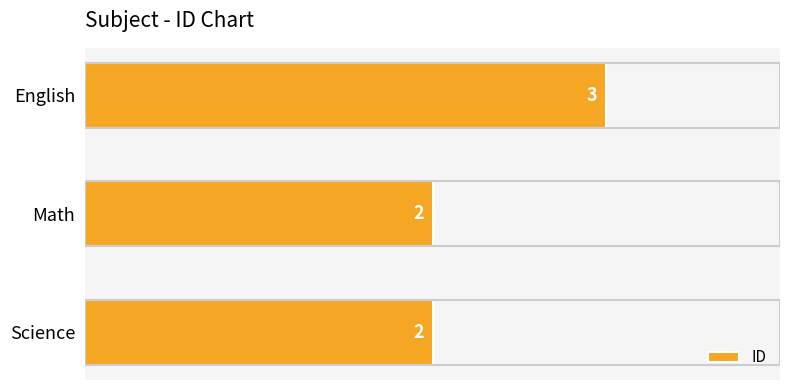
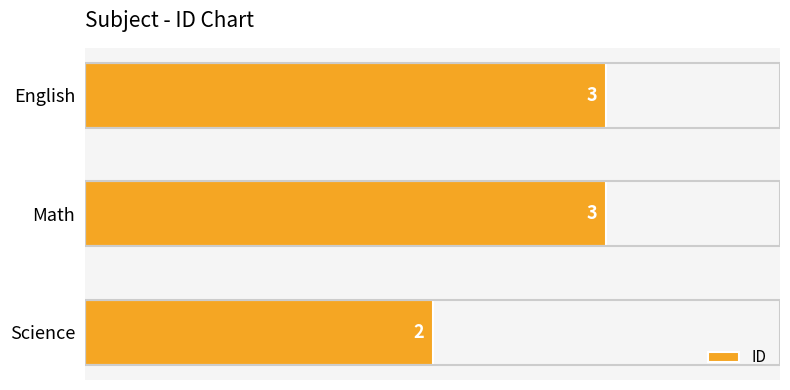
  {
    "English": 3,
-   "Math": 2,
+   "Math": 3,
    "Science": 2
  }
